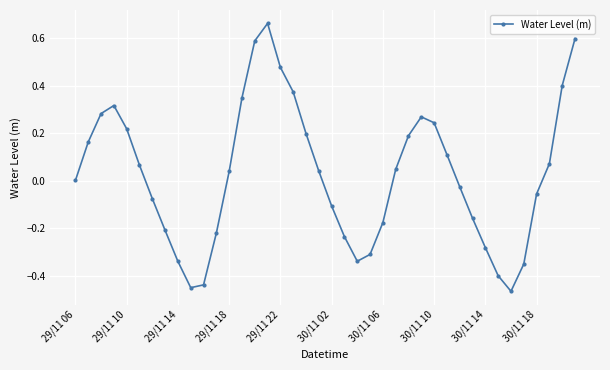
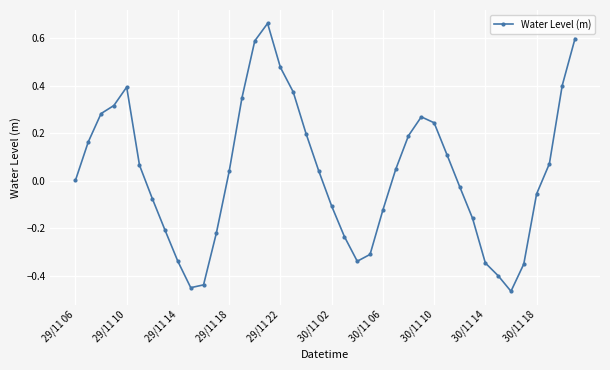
  {
    "29/11 06": 0.00,
-   "29/11 10": 0.22,
+   "29/11 10": 0.39,
    "29/11 14": -0.34,
    "29/11 18": 0.04,
    "29/11 22": 0.48,
    "30/11 02": -0.11,
-   "30/11 06": -0.18,
+   "30/11 06": -0.12,
    "30/11 10": 0.24,
-   "30/11 14": -0.28,
+   "30/11 14": -0.35,
    "30/11 18": -0.06
  }
